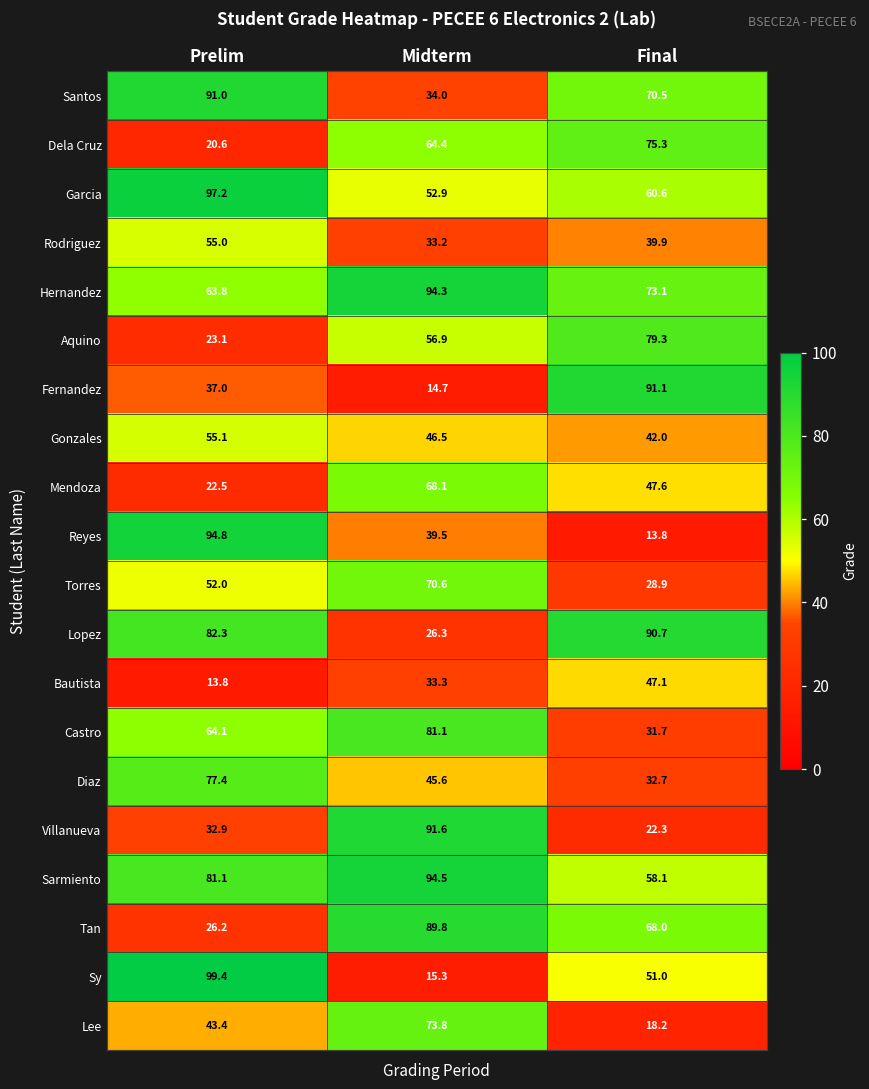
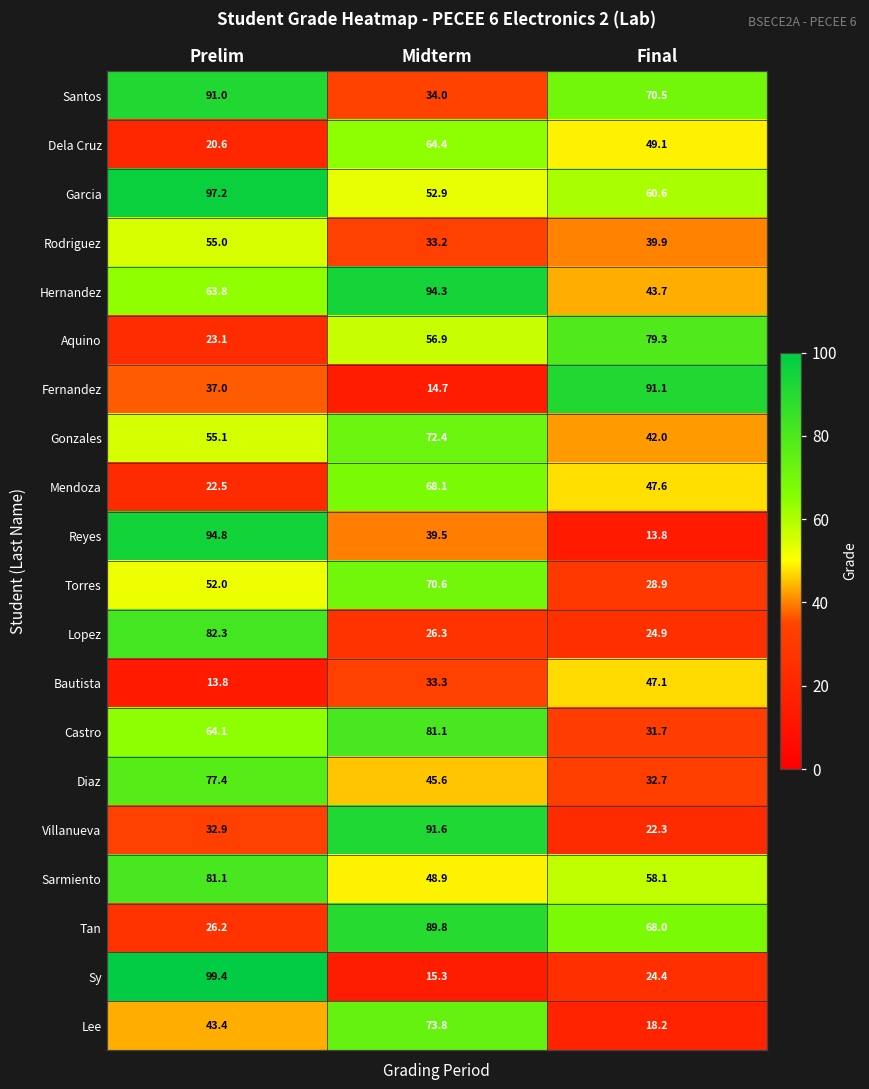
  {
    "Santos": {
      "Prelim": 91.0,
      "Midterm": 34.0,
      "Final": 70.5
    },
    "Dela Cruz": {
      "Prelim": 20.6,
      "Midterm": 64.4,
-     "Final": 75.3
+     "Final": 49.1
    },
    "Garcia": {
      "Prelim": 97.2,
      "Midterm": 52.9,
      "Final": 60.6
    },
    "Rodriguez": {
      "Prelim": 55.0,
      "Midterm": 33.2,
      "Final": 39.9
    },
    "Hernandez": {
      "Prelim": 63.8,
      "Midterm": 94.3,
-     "Final": 73.1
+     "Final": 43.7
    },
    "Aquino": {
      "Prelim": 23.1,
      "Midterm": 56.9,
      "Final": 79.3
    },
    "Fernandez": {
      "Prelim": 37.0,
      "Midterm": 14.7,
      "Final": 91.1
    },
    "Gonzales": {
      "Prelim": 55.1,
-     "Midterm": 46.5,
+     "Midterm": 72.4,
      "Final": 42.0
    },
    "Mendoza": {
      "Prelim": 22.5,
      "Midterm": 68.1,
      "Final": 47.6
    },
    "Reyes": {
      "Prelim": 94.8,
      "Midterm": 39.5,
      "Final": 13.8
    },
    "Torres": {
      "Prelim": 52.0,
      "Midterm": 70.6,
      "Final": 28.9
    },
    "Lopez": {
      "Prelim": 82.3,
      "Midterm": 26.3,
-     "Final": 90.7
+     "Final": 24.9
    },
    "Bautista": {
      "Prelim": 13.8,
      "Midterm": 33.3,
      "Final": 47.1
    },
    "Castro": {
      "Prelim": 64.1,
      "Midterm": 81.1,
      "Final": 31.7
    },
    "Diaz": {
      "Prelim": 77.4,
      "Midterm": 45.6,
      "Final": 32.7
    },
    "Villanueva": {
      "Prelim": 32.9,
      "Midterm": 91.6,
      "Final": 22.3
    },
    "Sarmiento": {
      "Prelim": 81.1,
-     "Midterm": 94.5,
+     "Midterm": 48.9,
      "Final": 58.1
    },
    "Tan": {
      "Prelim": 26.2,
      "Midterm": 89.8,
      "Final": 68.0
    },
    "Sy": {
      "Prelim": 99.4,
      "Midterm": 15.3,
-     "Final": 51.0
+     "Final": 24.4
    },
    "Lee": {
      "Prelim": 43.4,
      "Midterm": 73.8,
      "Final": 18.2
    }
  }
